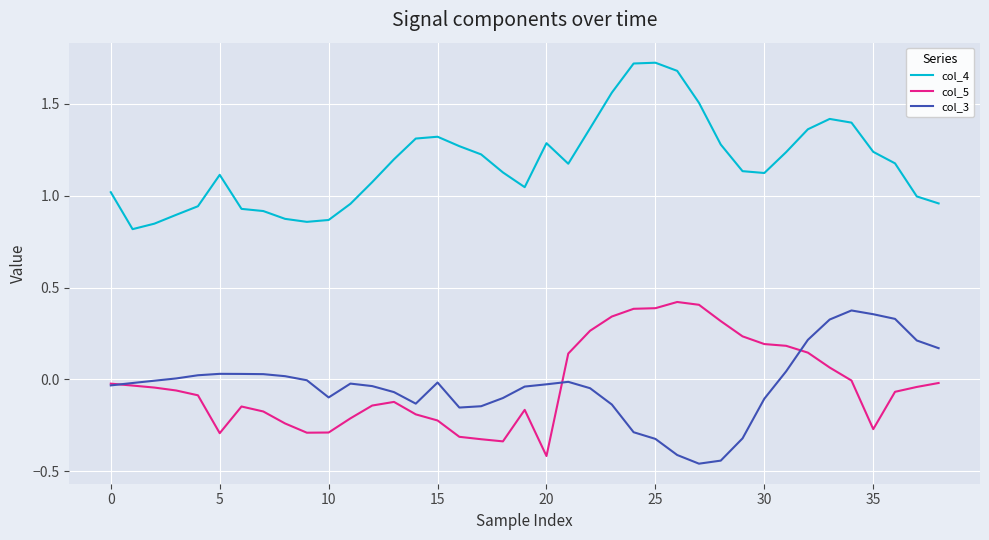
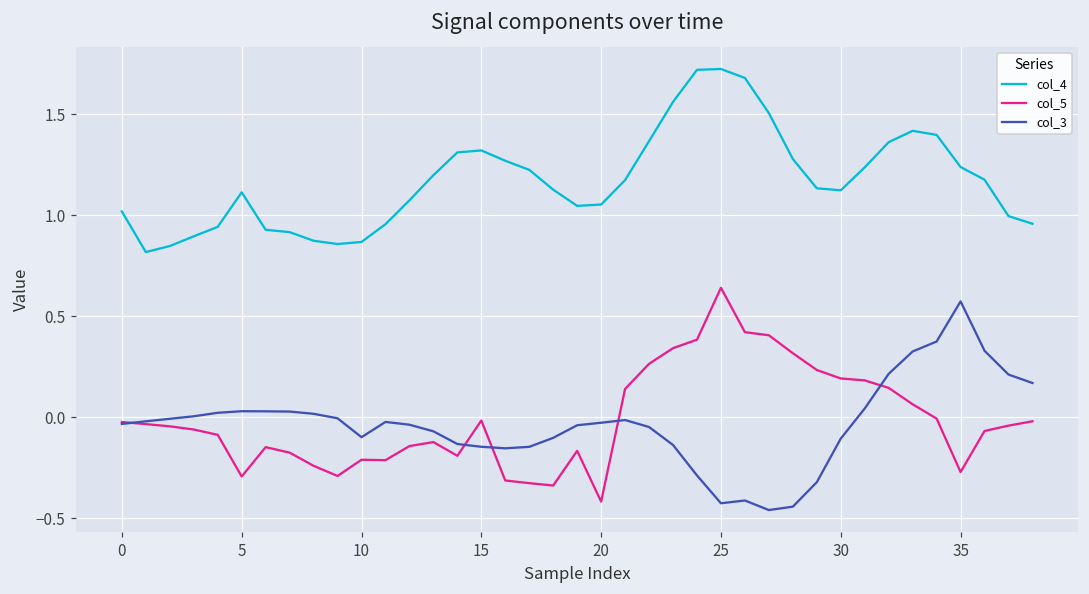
  {
    "col_4": {
      "0": 1.02,
      "5": 1.11,
      "10": 0.87,
      "15": 1.32,
-     "20": 1.29,
+     "20": 1.05,
      "25": 1.72,
      "30": 1.12,
      "35": 1.24
    },
    "col_5": {
      "5": -0.29,
-     "10": -0.29,
-     "15": -0.22,
+     "10": -0.21,
+     "15": -0.02,
      "20": -0.42,
-     "25": 0.39,
+     "25": 0.64,
      "30": 0.19,
      "35": -0.27
    },
    "col_3": {
      "5": 0.03,
      "10": -0.10,
-     "15": -0.02,
+     "15": -0.15,
      "20": -0.03,
-     "25": -0.32,
+     "25": -0.43,
      "30": -0.11,
-     "35": 0.35
+     "35": 0.57
    }
  }
